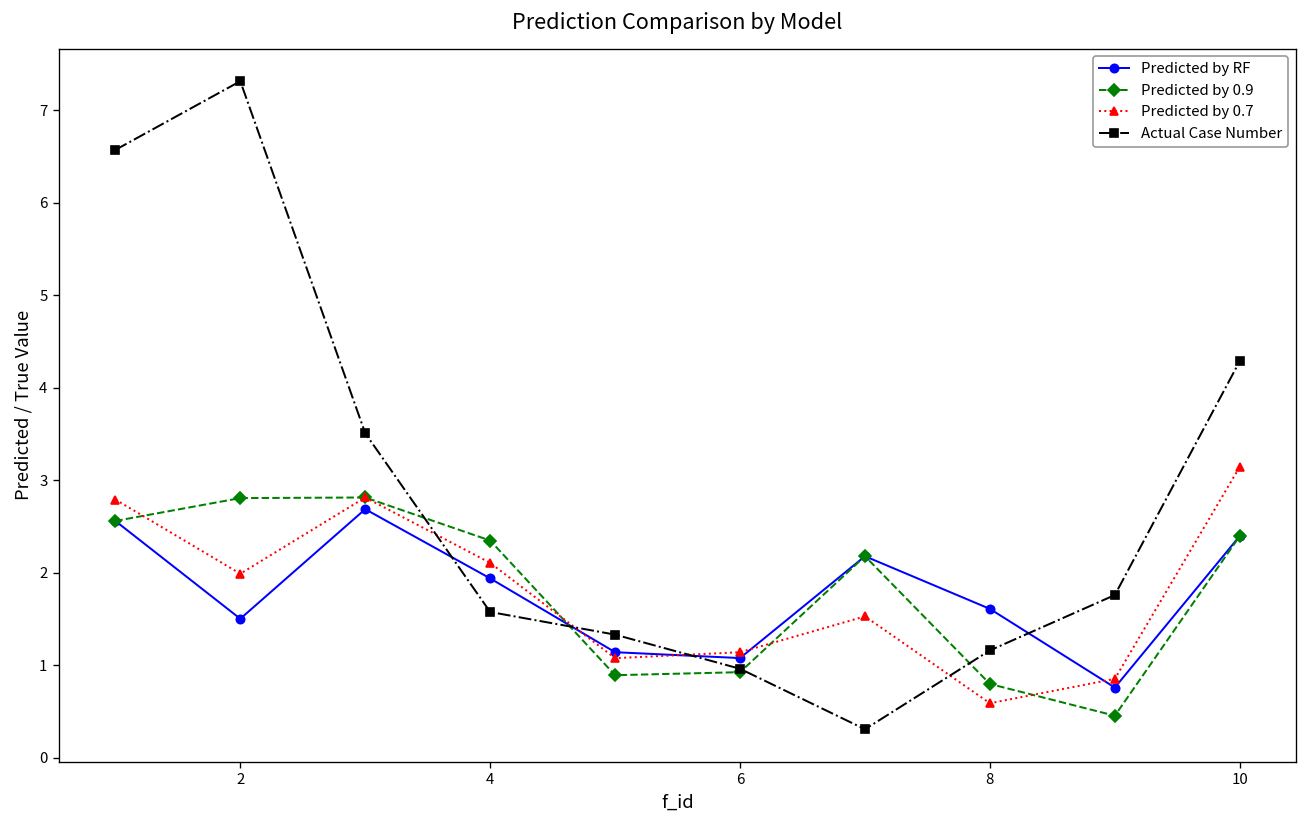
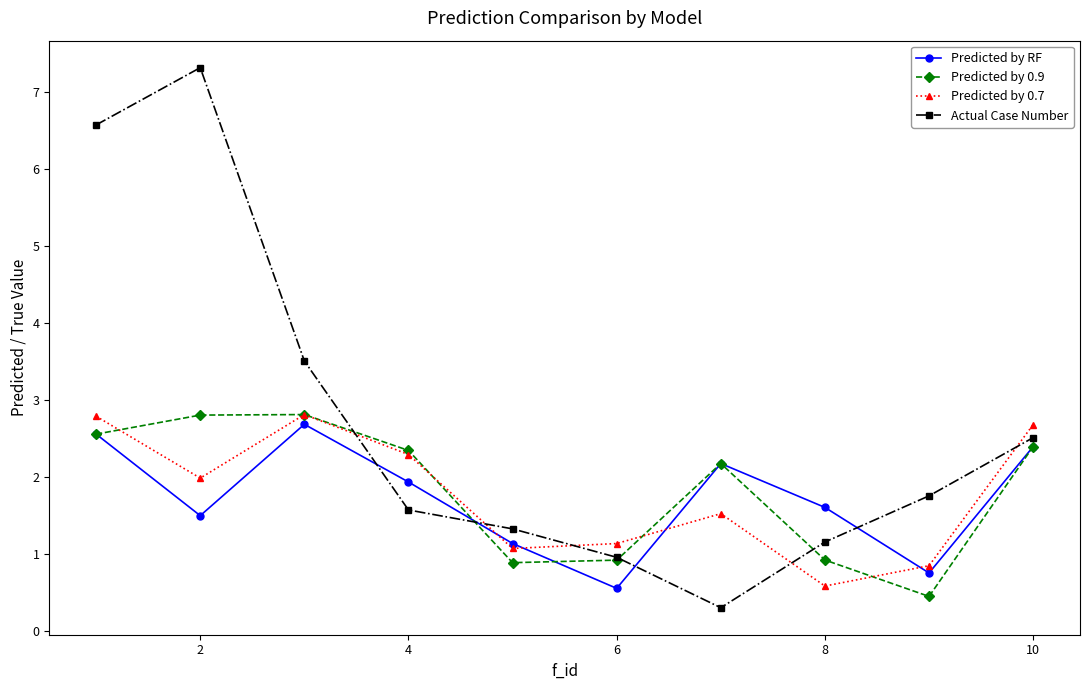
  {
    "Predicted by RF": {
      "2": 1.5,
      "4": 1.9,
-     "6": 1.1,
+     "6": 0.6,
      "8": 1.6
    },
    "Predicted by 0.9": {
      "2": 2.8,
      "4": 2.3,
      "6": 0.9,
-     "8": 0.8
+     "8": 0.9
    },
    "Predicted by 0.7": {
      "2": 2.0,
-     "4": 2.1,
+     "4": 2.3,
      "6": 1.1,
      "8": 0.6,
-     "10": 3.1
+     "10": 2.7
    },
    "Actual Case Number": {
      "2": 7.3,
      "4": 1.6,
      "6": 1.0,
      "8": 1.2,
-     "10": 4.3
+     "10": 2.5
    }
  }
